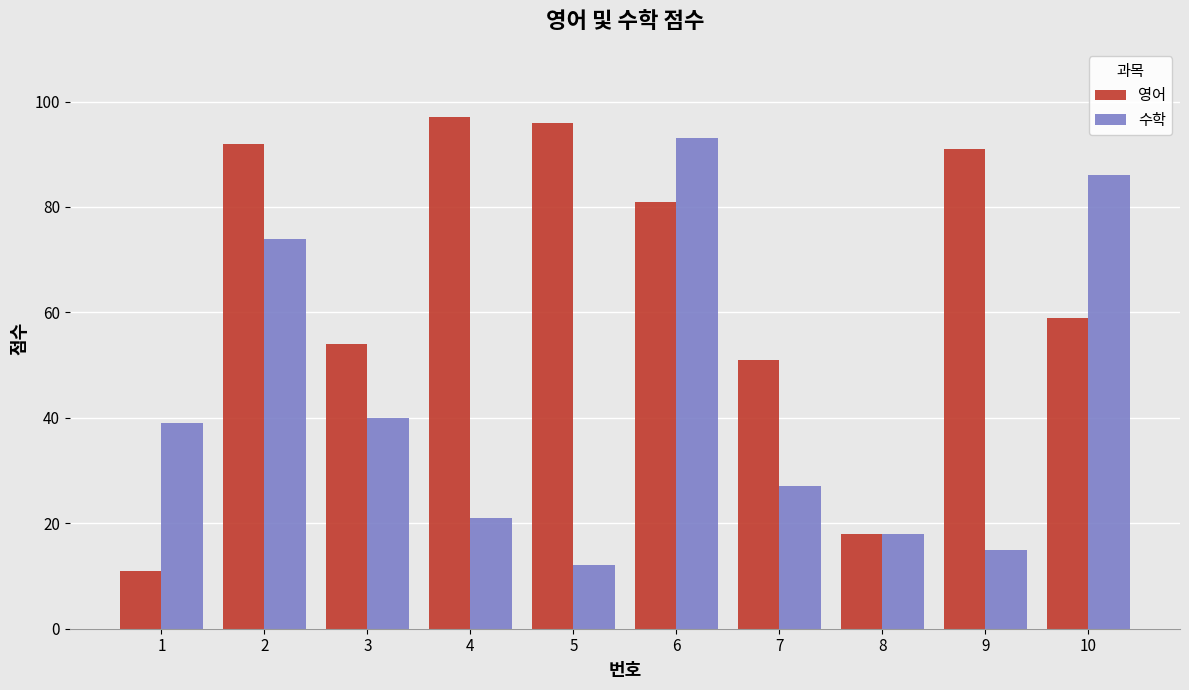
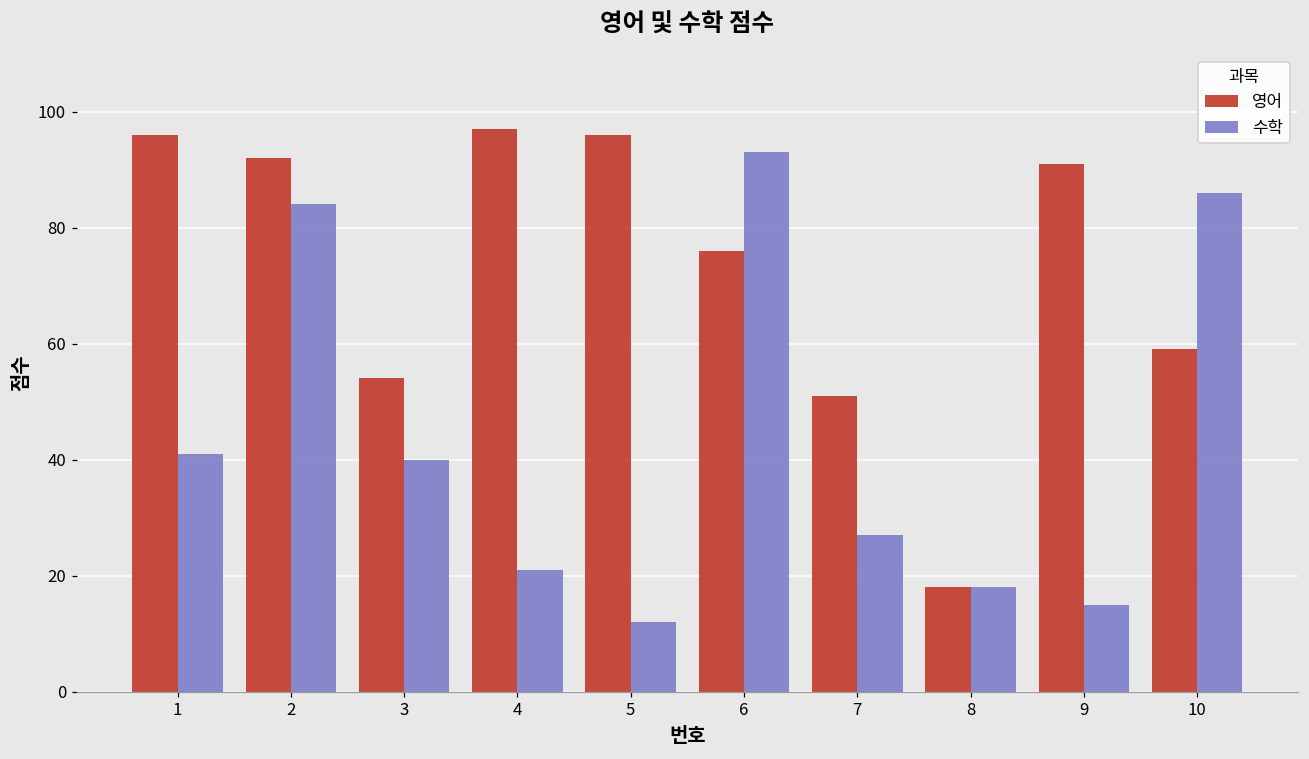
  {
    "영어": {
-     "1": 11,
+     "1": 96,
      "2": 92,
      "3": 54,
      "4": 97,
      "5": 96,
-     "6": 81,
+     "6": 76,
      "7": 51,
      "8": 18,
      "9": 91,
      "10": 59
    },
    "수학": {
-     "1": 39,
-     "2": 74,
+     "1": 41,
+     "2": 84,
      "3": 40,
      "4": 21,
      "5": 12,
      "6": 93,
      "7": 27,
      "8": 18,
      "9": 15,
      "10": 86
    }
  }
